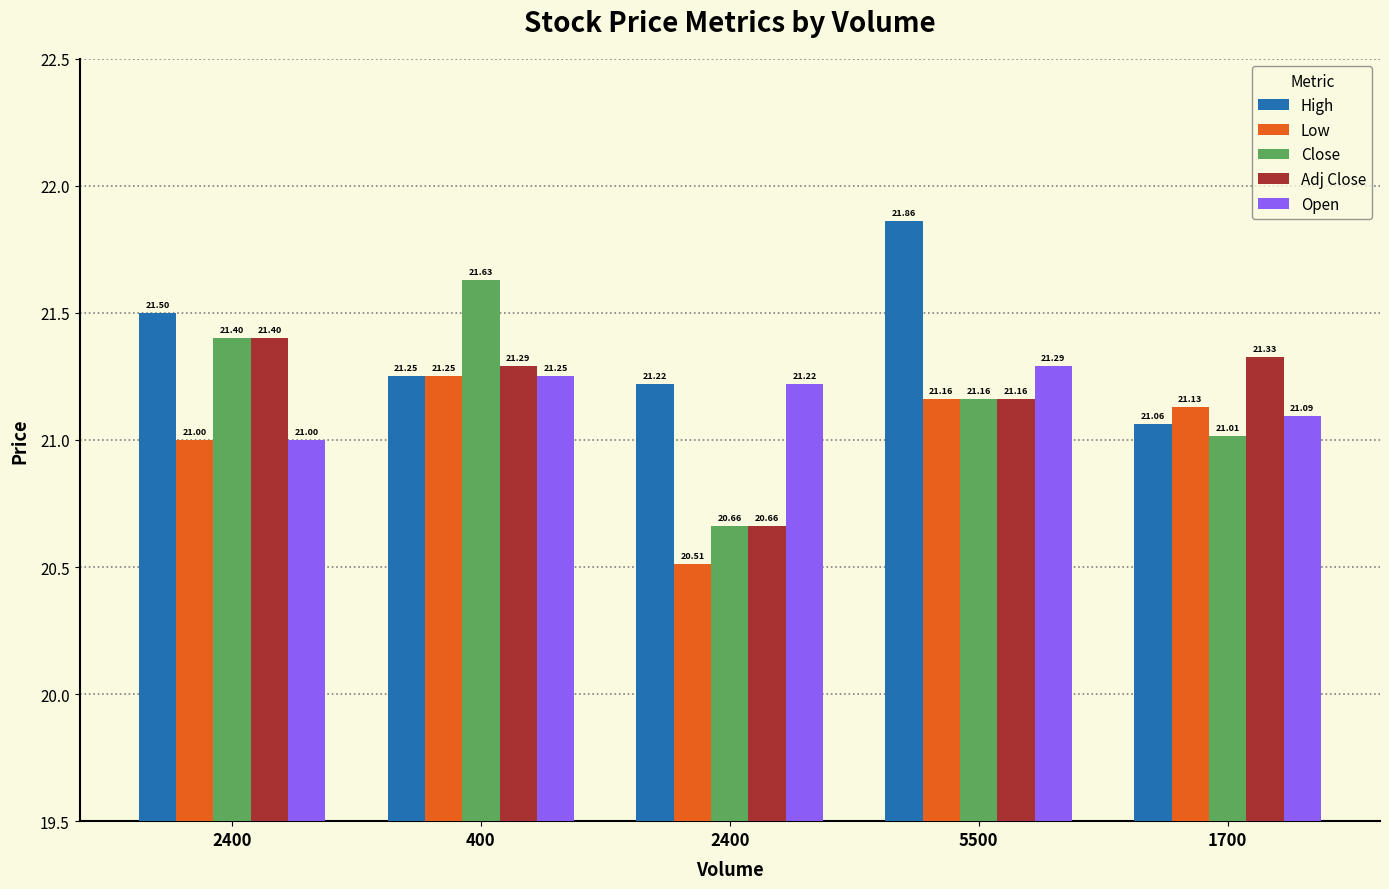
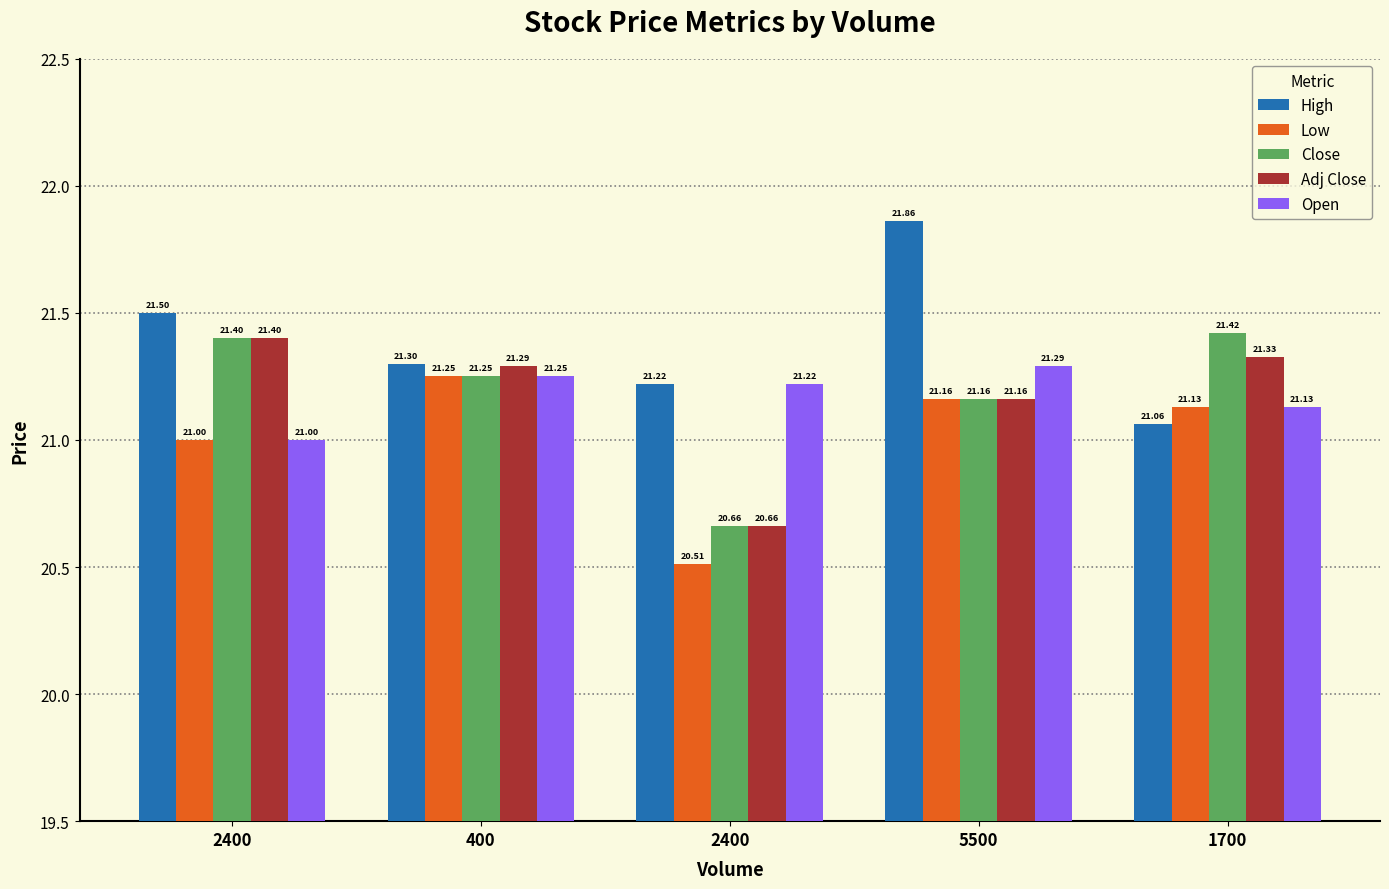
  {
    "High": {
-     "400": 21.25,
+     "400": 21.30,
      "5500": 21.86,
      "1700": 21.06
    },
    "Low": {
      "400": 21.25,
      "5500": 21.16,
      "1700": 21.13
    },
    "Close": {
-     "400": 21.63,
+     "400": 21.25,
      "5500": 21.16,
-     "1700": 21.01
+     "1700": 21.42
    },
    "Adj Close": {
      "400": 21.29,
      "5500": 21.16,
      "1700": 21.33
    },
    "Open": {
      "400": 21.25,
      "5500": 21.29,
-     "1700": 21.09
+     "1700": 21.13
    }
  }
